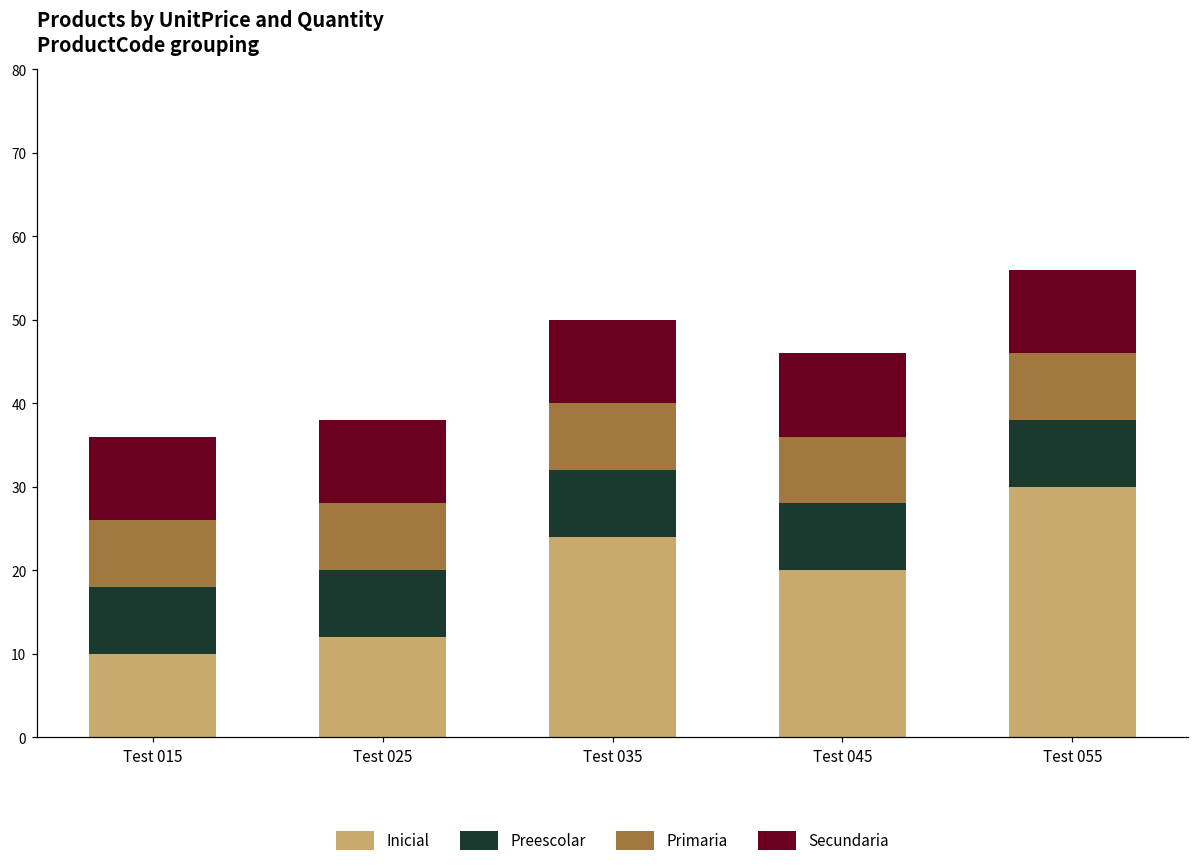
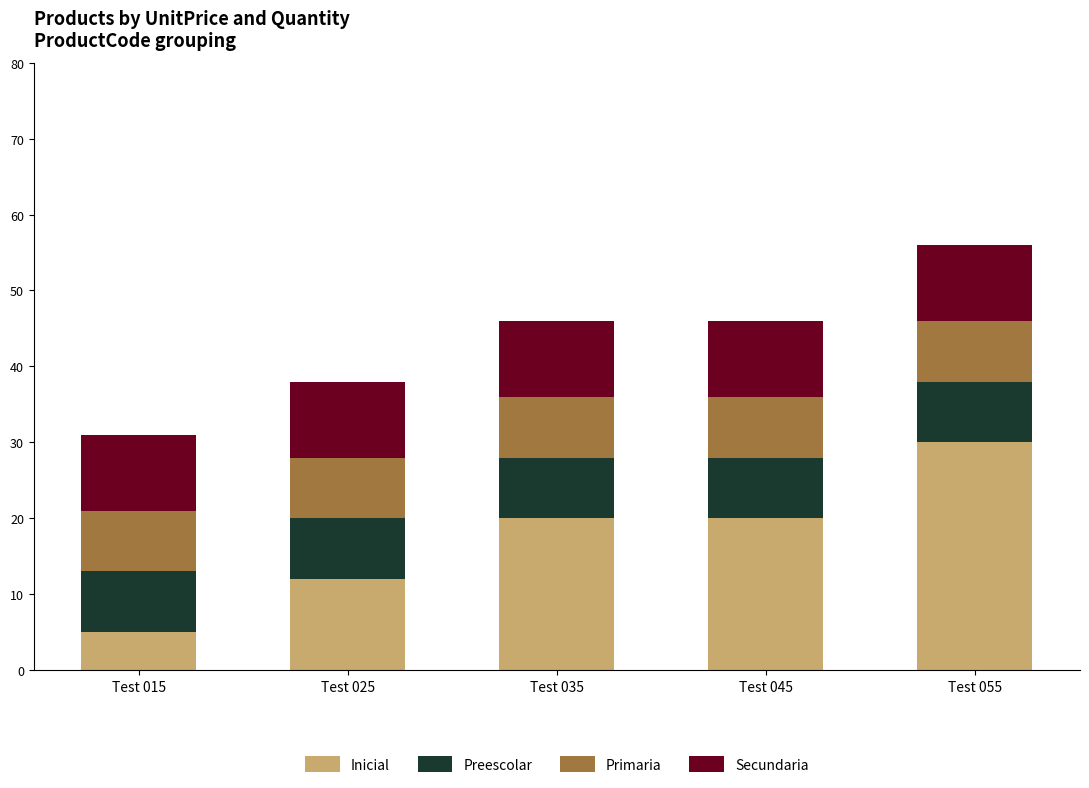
  {
    "Inicial": {
-     "Test 015": 10,
+     "Test 015": 5,
      "Test 025": 12,
-     "Test 035": 24,
+     "Test 035": 20,
      "Test 045": 20,
      "Test 055": 30
    },
    "Preescolar": {
      "Test 015": 8,
      "Test 025": 8,
      "Test 035": 8,
      "Test 045": 8,
      "Test 055": 8
    },
    "Primaria": {
      "Test 015": 8,
      "Test 025": 8,
      "Test 035": 8,
      "Test 045": 8,
      "Test 055": 8
    },
    "Secundaria": {
      "Test 015": 10,
      "Test 025": 10,
      "Test 035": 10,
      "Test 045": 10,
      "Test 055": 10
    }
  }
